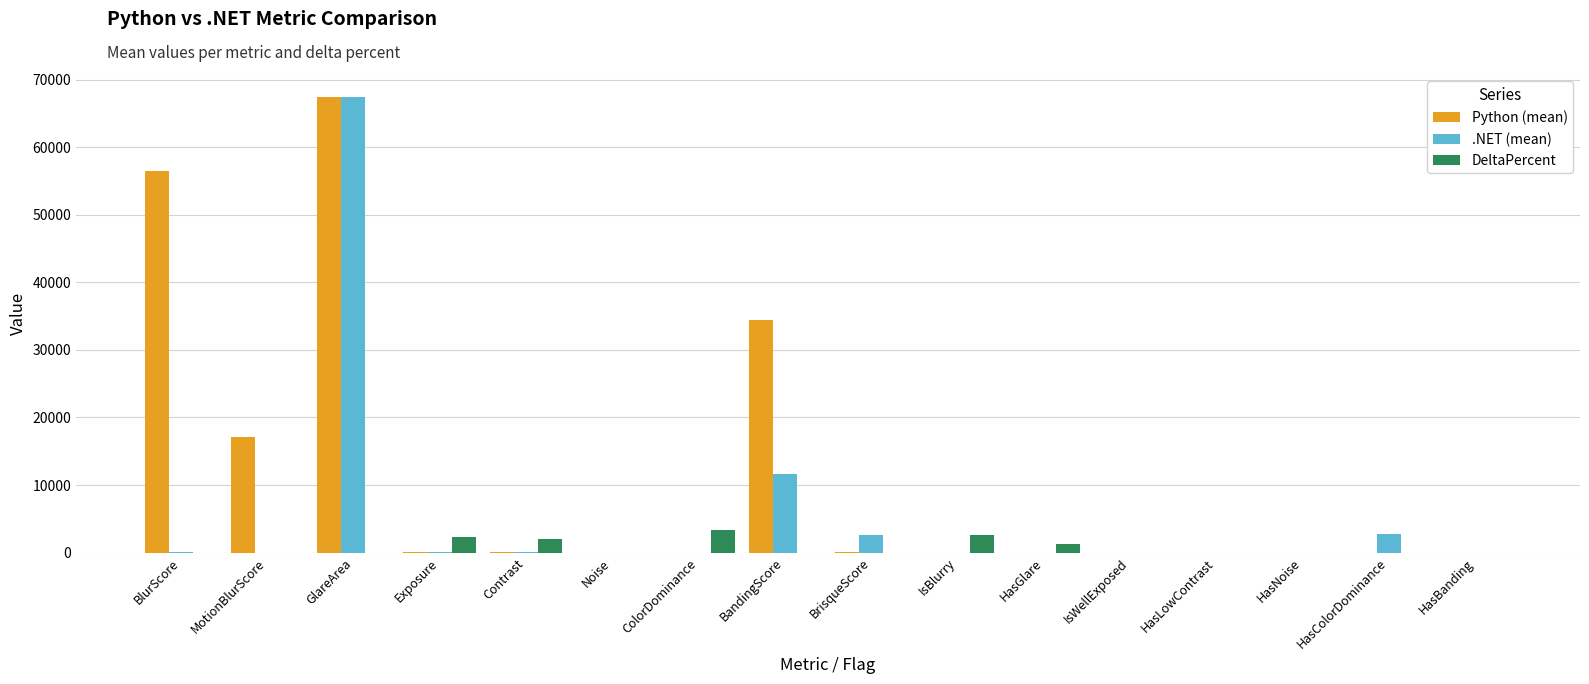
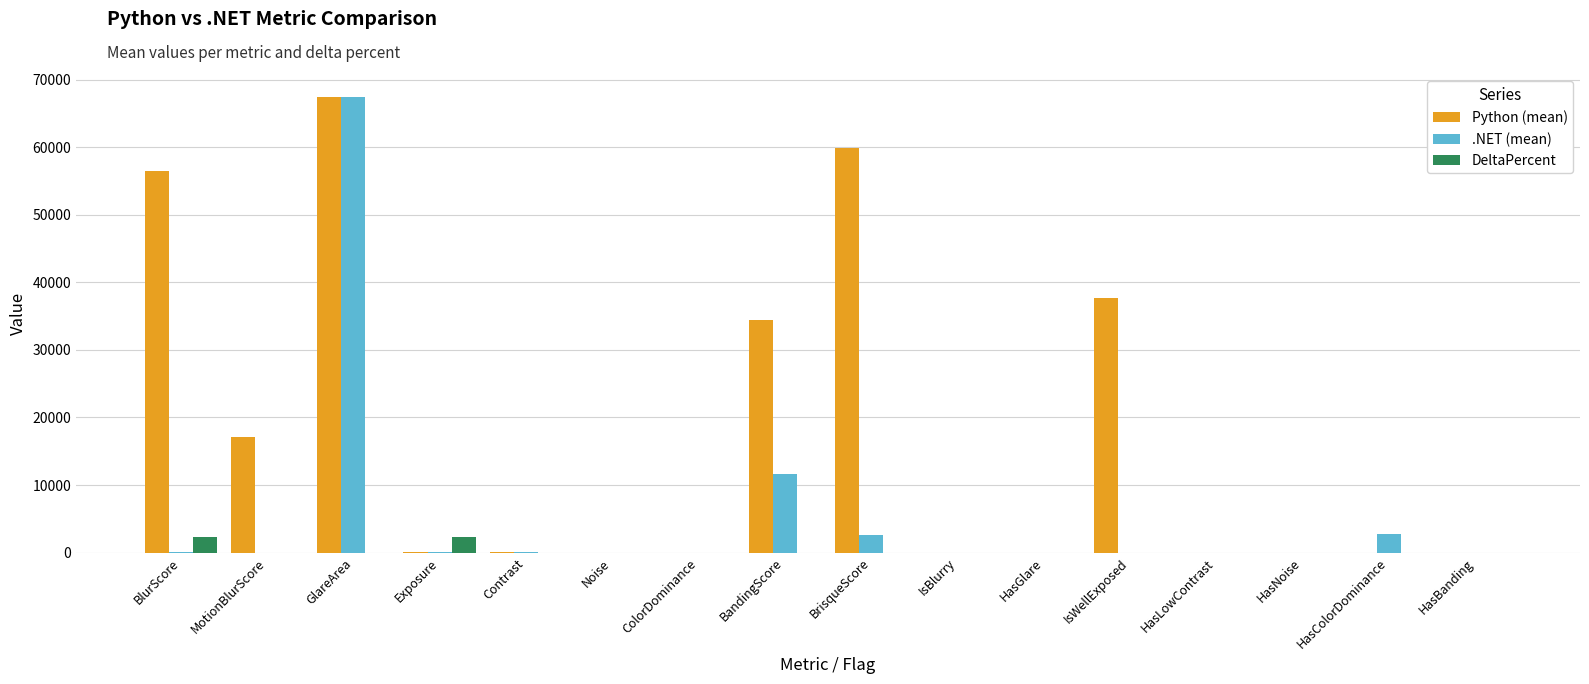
  {
    "Python (mean)": {
      "BlurScore": 57000,
      "MotionBlurScore": 17000,
      "GlareArea": 67000,
      "BandingScore": 34000,
-     "BrisqueScore": 0,
-     "IsWellExposed": 0,
+     "BrisqueScore": 60000,
+     "IsWellExposed": 38000,
      "HasLowContrast": 0,
      "HasNoise": 0,
      "HasColorDominance": 0
    },
    ".NET (mean)": {
      "GlareArea": 67000,
      "BandingScore": 12000,
      "BrisqueScore": 3000,
      "HasLowContrast": 0,
      "HasNoise": 0,
      "HasColorDominance": 3000
    },
    "DeltaPercent": {
-     "BlurScore": 0,
+     "BlurScore": 2000,
      "GlareArea": 0,
      "Exposure": 2000,
-     "Contrast": 2000,
-     "ColorDominance": 3000,
-     "IsBlurry": 3000,
-     "HasGlare": 1000,
+     "Contrast": 0,
+     "ColorDominance": 0,
+     "IsBlurry": 0,
+     "HasGlare": 0,
      "IsWellExposed": 0,
      "HasLowContrast": 0,
      "HasNoise": 0,
      "HasColorDominance": 0,
      "HasBanding": 0
    }
  }
